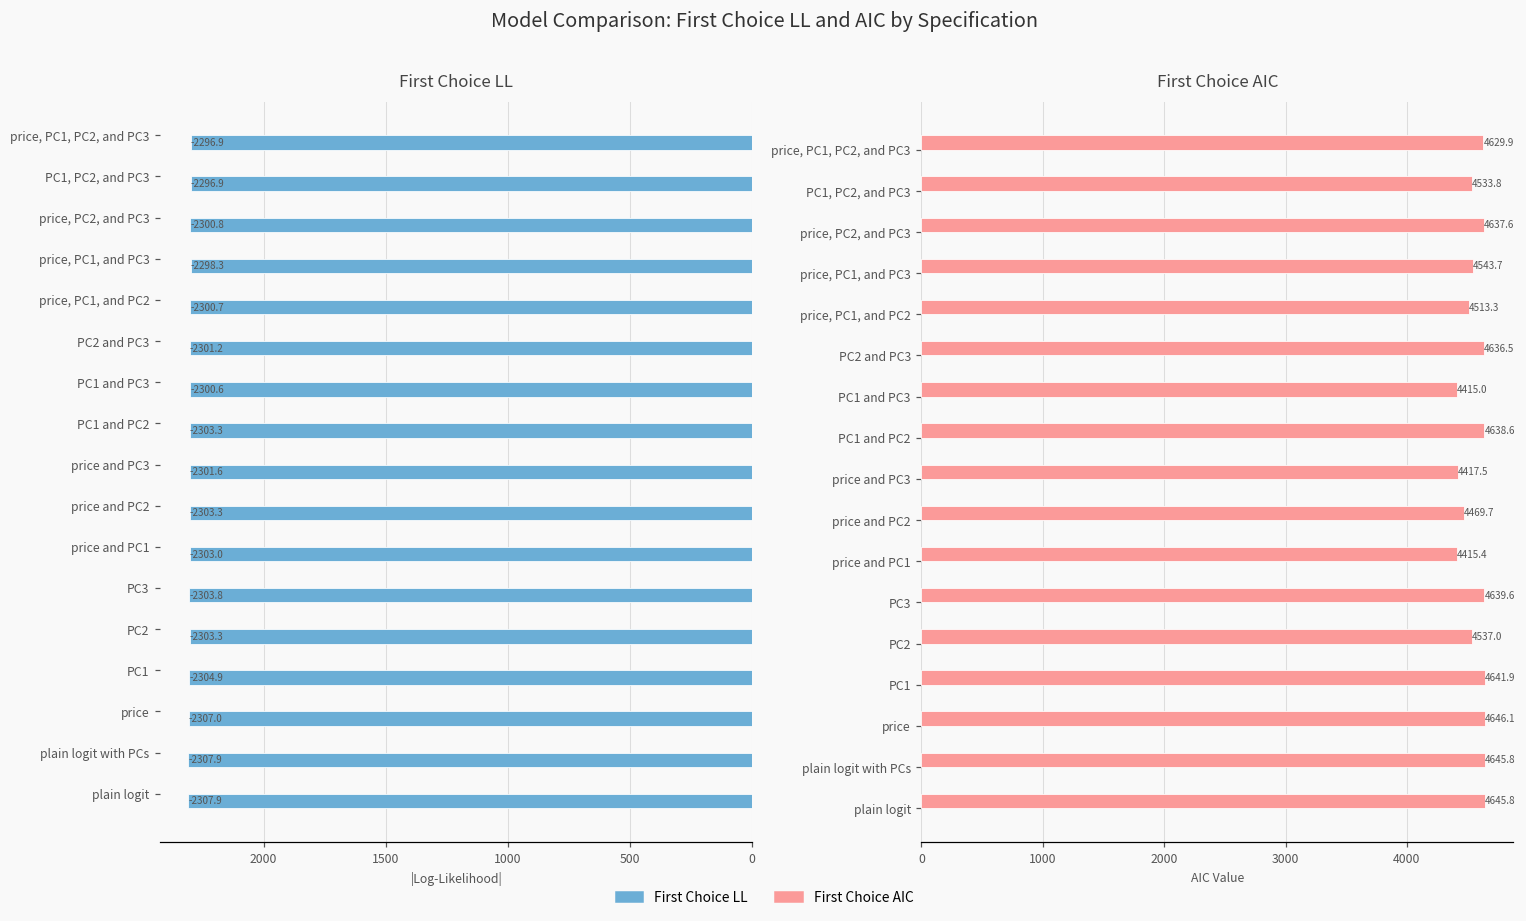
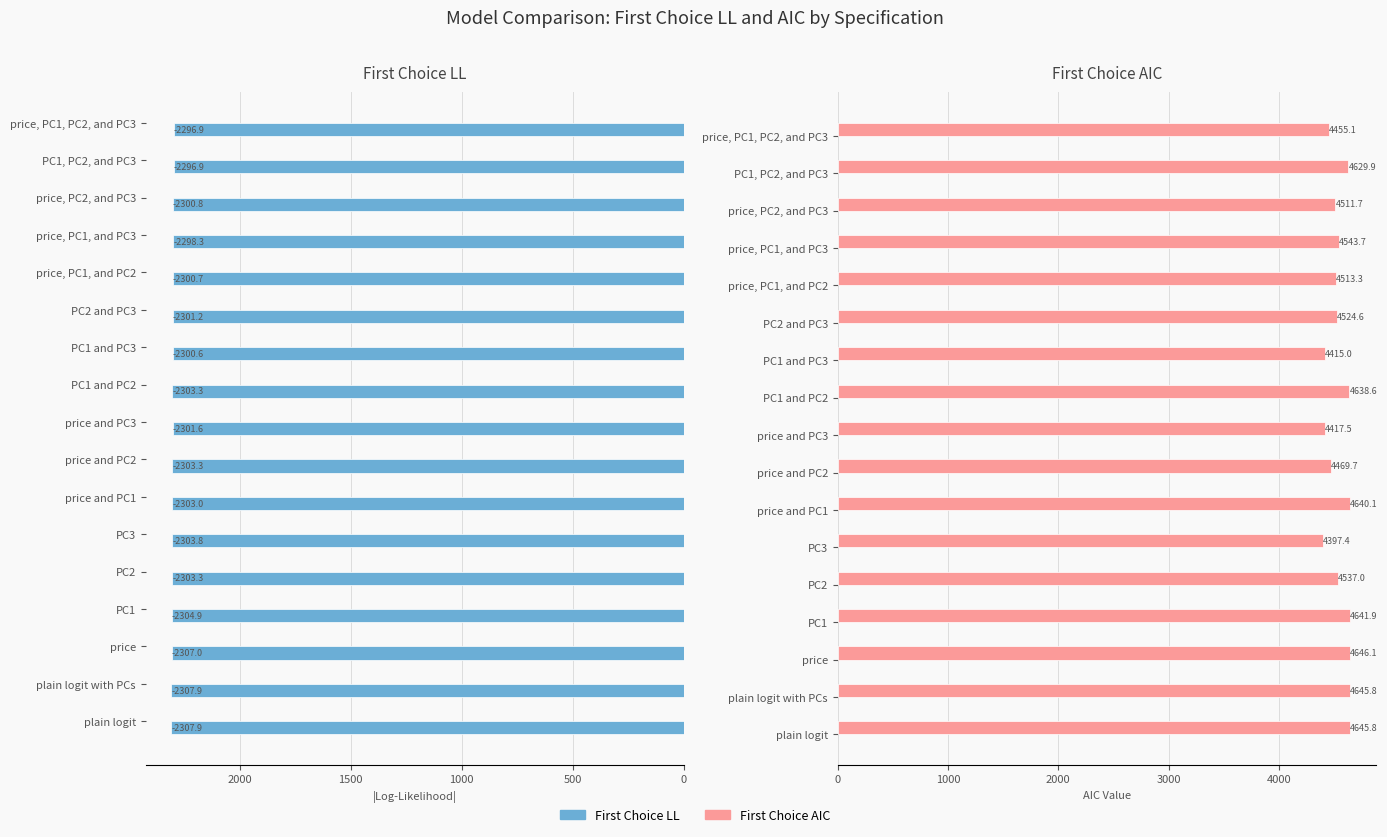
  {
    "First Choice AIC": {
-     "price, PC1, PC2, and PC3": 4629.9,
-     "PC1, PC2, and PC3": 4533.8,
-     "price, PC2, and PC3": 4637.6,
+     "price, PC1, PC2, and PC3": 4455.1,
+     "PC1, PC2, and PC3": 4629.9,
+     "price, PC2, and PC3": 4511.7,
      "price, PC1, and PC3": 4543.7,
      "price, PC1, and PC2": 4513.3,
-     "PC2 and PC3": 4636.5,
+     "PC2 and PC3": 4524.6,
      "PC1 and PC3": 4415.0,
      "PC1 and PC2": 4638.6,
      "price and PC3": 4417.5,
      "price and PC2": 4469.7,
-     "price and PC1": 4415.4,
-     "PC3": 4639.6,
+     "price and PC1": 4640.1,
+     "PC3": 4397.4,
      "PC2": 4537.0,
      "PC1": 4641.9,
      "price": 4646.1,
      "plain logit with PCs": 4645.8,
      "plain logit": 4645.8
    }
  }
